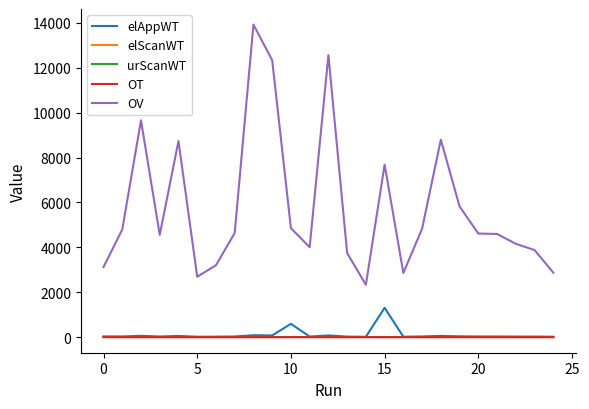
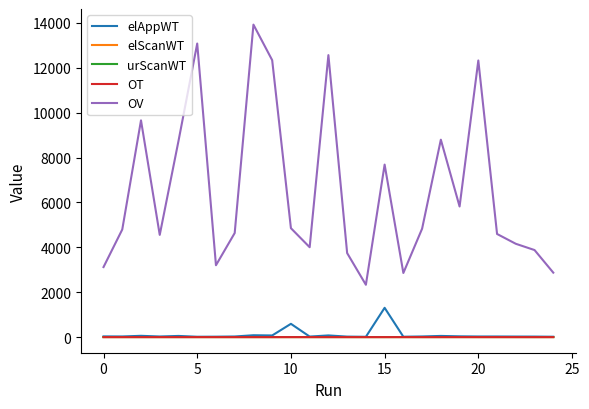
  {
    "elAppWT": {
      "10": 600,
      "15": 1300
    },
    "OT": {
      "10": 0,
      "15": 0
    },
    "OV": {
      "0": 3100,
-     "5": 2700,
+     "5": 13100,
      "10": 4900,
      "15": 7700,
-     "20": 4600
+     "20": 12300
    }
  }
